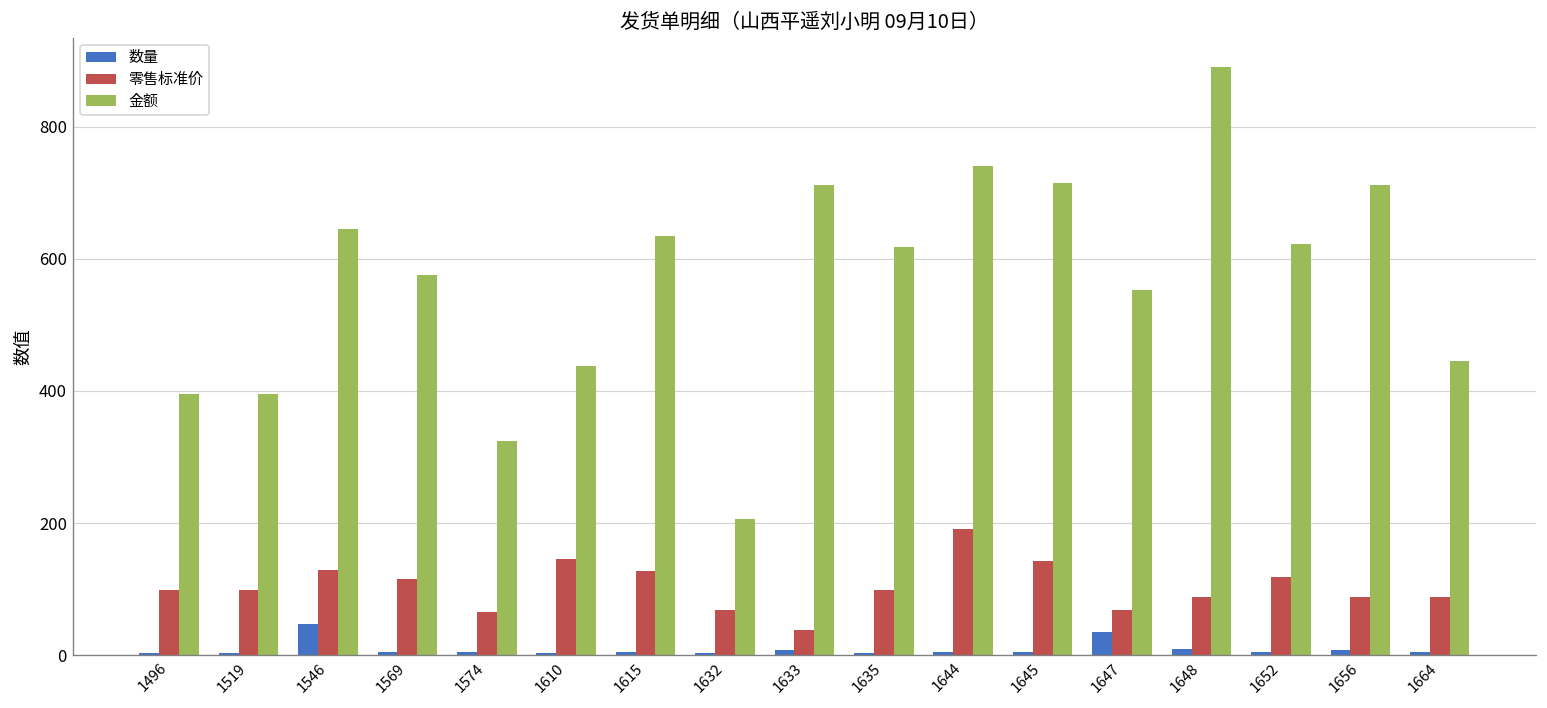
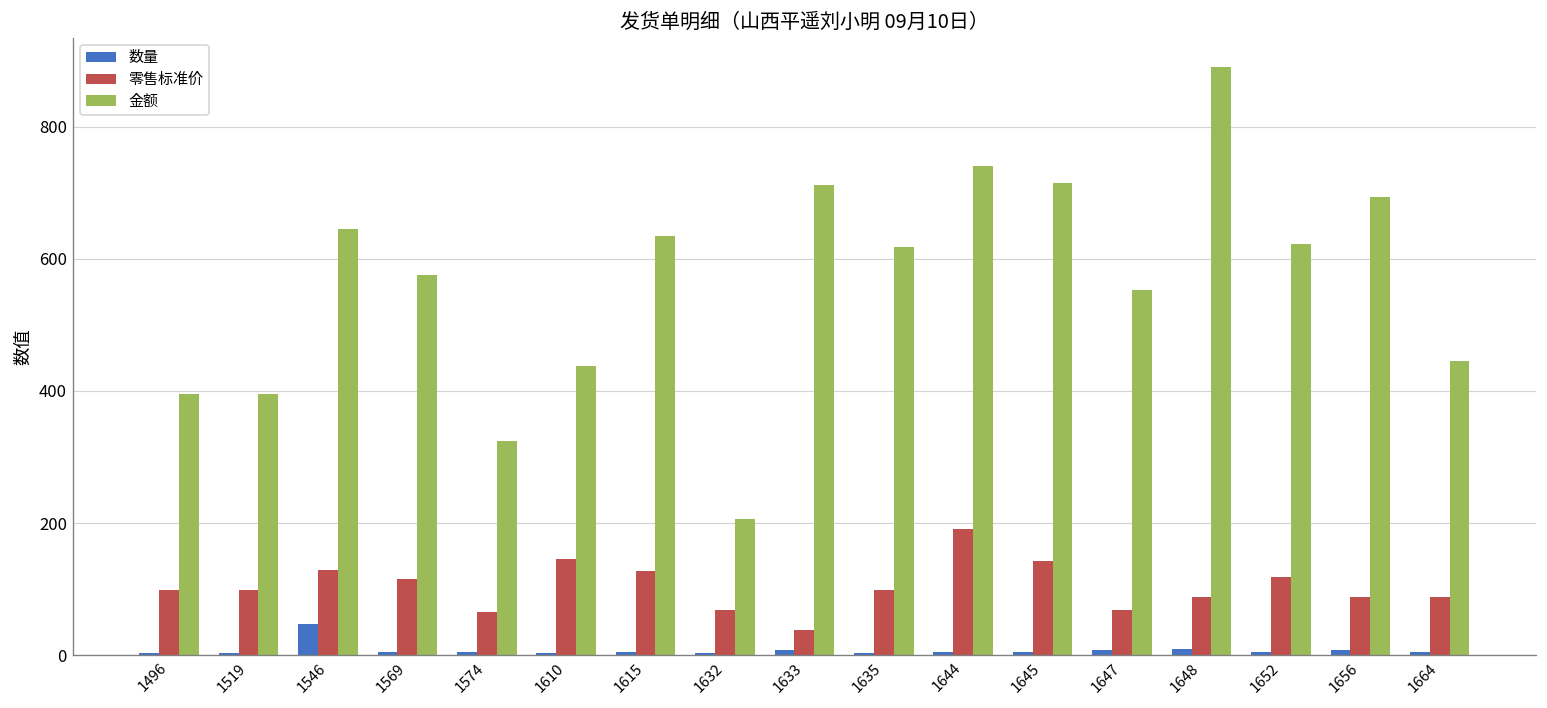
  {
    "数量": {
      "1546": 50,
      "1569": 10,
      "1574": 10,
      "1615": 10,
      "1633": 10,
      "1644": 10,
      "1645": 10,
-     "1647": 40,
+     "1647": 10,
      "1648": 10,
      "1652": 10,
      "1656": 10,
      "1664": 10
    },
    "零售标准价": {
      "1496": 100,
      "1519": 100,
      "1546": 130,
      "1569": 120,
      "1574": 70,
      "1610": 150,
      "1615": 130,
      "1632": 70,
      "1633": 40,
      "1635": 100,
      "1644": 190,
      "1645": 140,
      "1647": 70,
      "1648": 90,
      "1652": 120,
      "1656": 90,
      "1664": 90
    },
    "金额": {
      "1496": 400,
      "1519": 400,
      "1546": 650,
      "1569": 580,
      "1574": 330,
      "1610": 440,
      "1615": 640,
      "1632": 210,
      "1633": 710,
      "1635": 620,
      "1644": 740,
      "1645": 720,
      "1647": 550,
      "1648": 890,
      "1652": 620,
-     "1656": 710,
+     "1656": 690,
      "1664": 450
    }
  }
